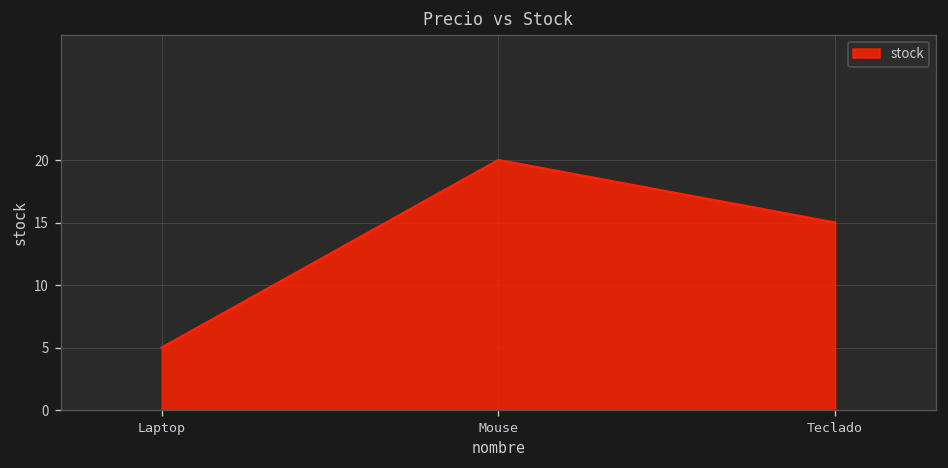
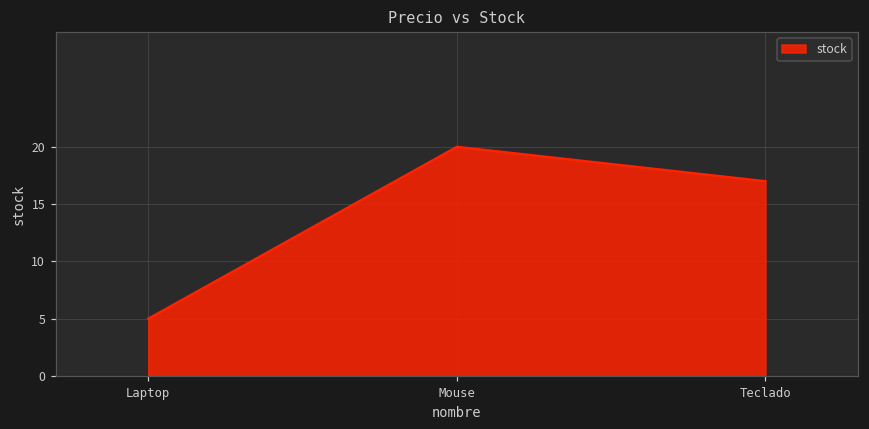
  {
    "Laptop": 5,
    "Mouse": 20,
-   "Teclado": 15
+   "Teclado": 17
  }
